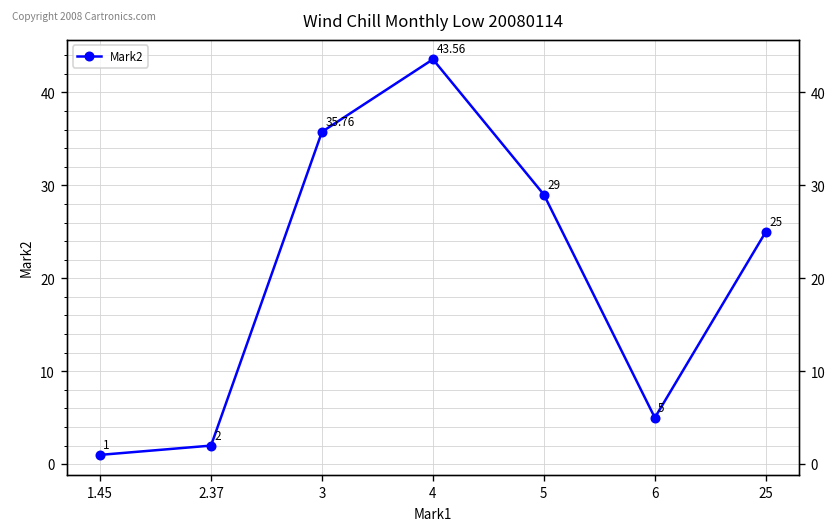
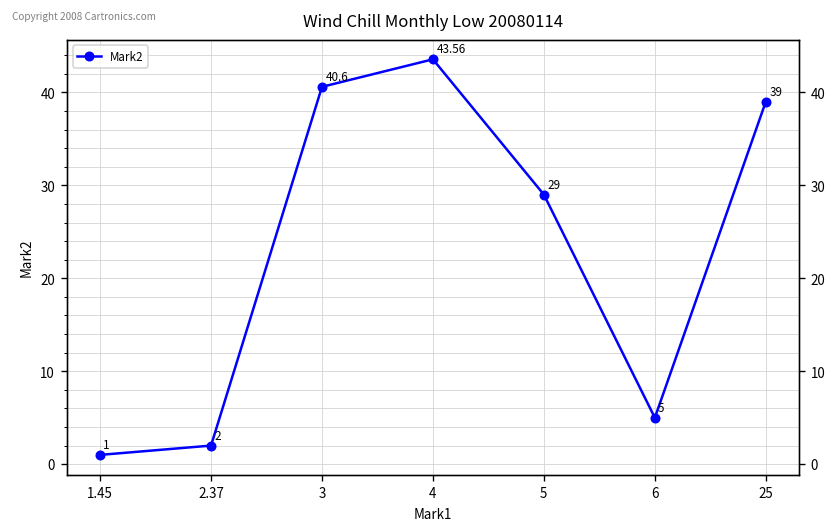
  {
    "1.45": 1,
    "2.37": 2,
-   "3": 35.76,
+   "3": 40.6,
    "4": 43.56,
    "5": 29,
    "6": 5,
-   "25": 25
+   "25": 39
  }
